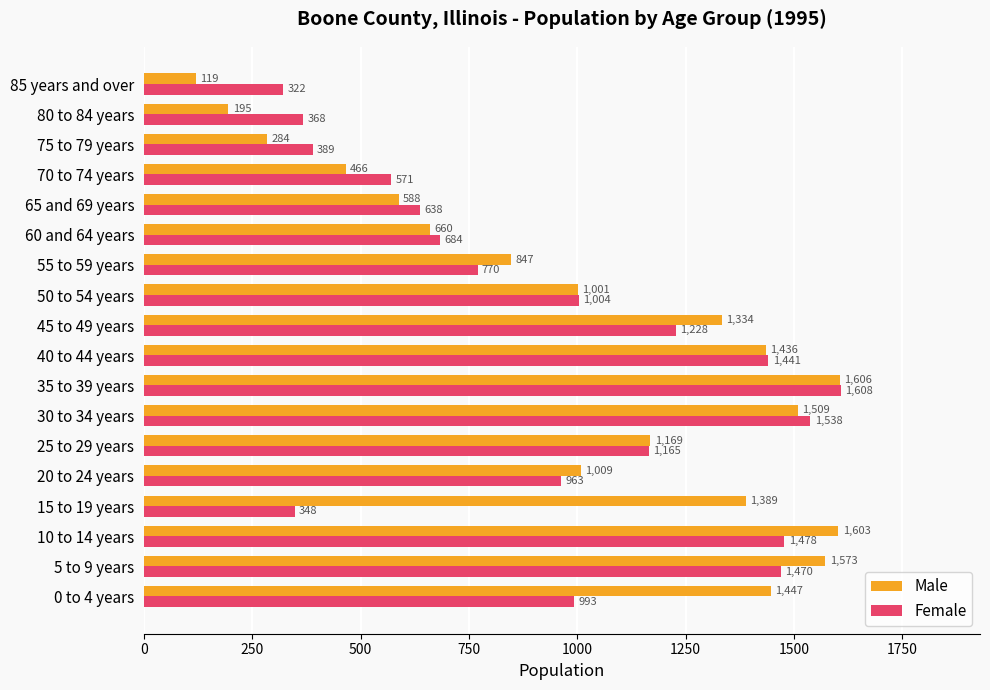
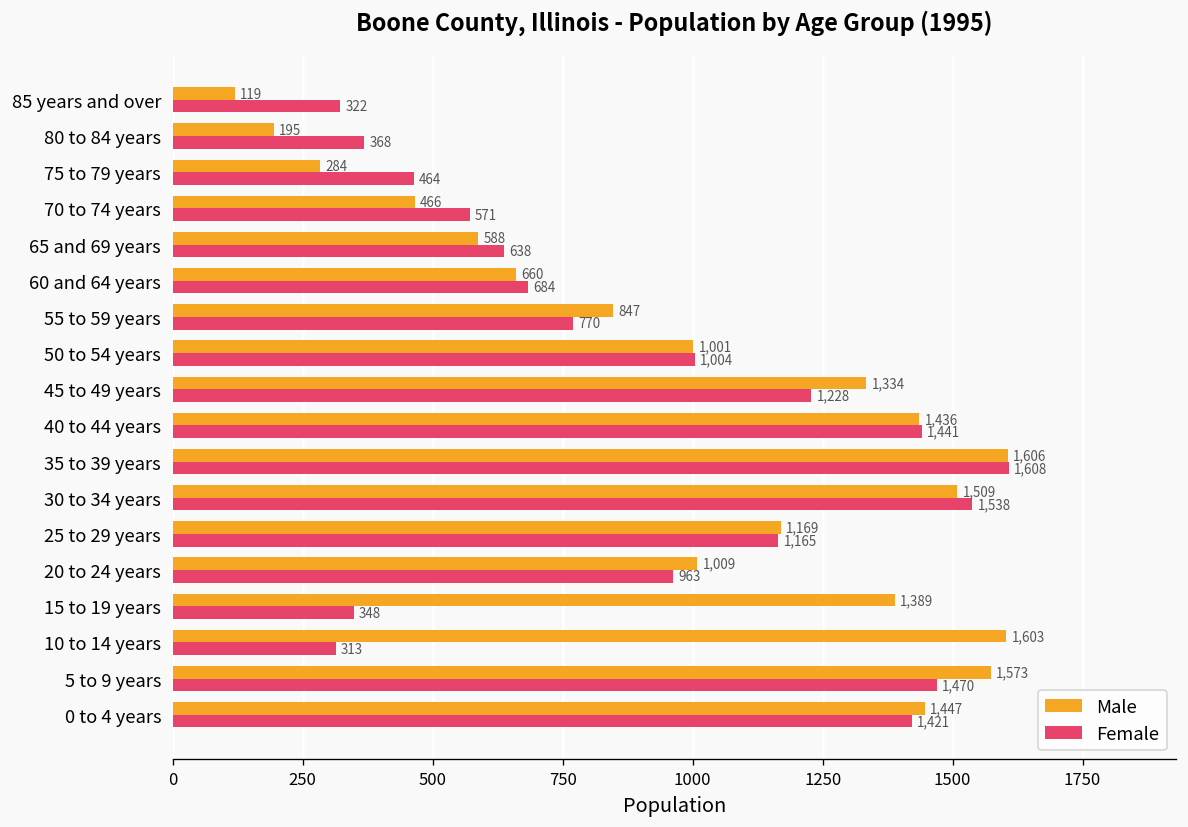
  {
    "Male": {
      "85 years and over": "119",
      "80 to 84 years": "195",
      "75 to 79 years": "284",
      "70 to 74 years": "466",
      "65 and 69 years": "588",
      "60 and 64 years": "660",
      "55 to 59 years": "847",
      "50 to 54 years": "1,001",
      "45 to 49 years": "1,334",
      "40 to 44 years": "1,436",
      "35 to 39 years": "1,606",
      "30 to 34 years": "1,509",
      "25 to 29 years": "1,169",
      "20 to 24 years": "1,009",
      "15 to 19 years": "1,389",
      "10 to 14 years": "1,603",
      "5 to 9 years": "1,573",
      "0 to 4 years": "1,447"
    },
    "Female": {
      "85 years and over": "322",
      "80 to 84 years": "368",
-     "75 to 79 years": "389",
+     "75 to 79 years": "464",
      "70 to 74 years": "571",
      "65 and 69 years": "638",
      "60 and 64 years": "684",
      "55 to 59 years": "770",
      "50 to 54 years": "1,004",
      "45 to 49 years": "1,228",
      "40 to 44 years": "1,441",
      "35 to 39 years": "1,608",
      "30 to 34 years": "1,538",
      "25 to 29 years": "1,165",
      "20 to 24 years": "963",
      "15 to 19 years": "348",
-     "10 to 14 years": "1,478",
+     "10 to 14 years": "313",
      "5 to 9 years": "1,470",
-     "0 to 4 years": "993"
+     "0 to 4 years": "1,421"
    }
  }
